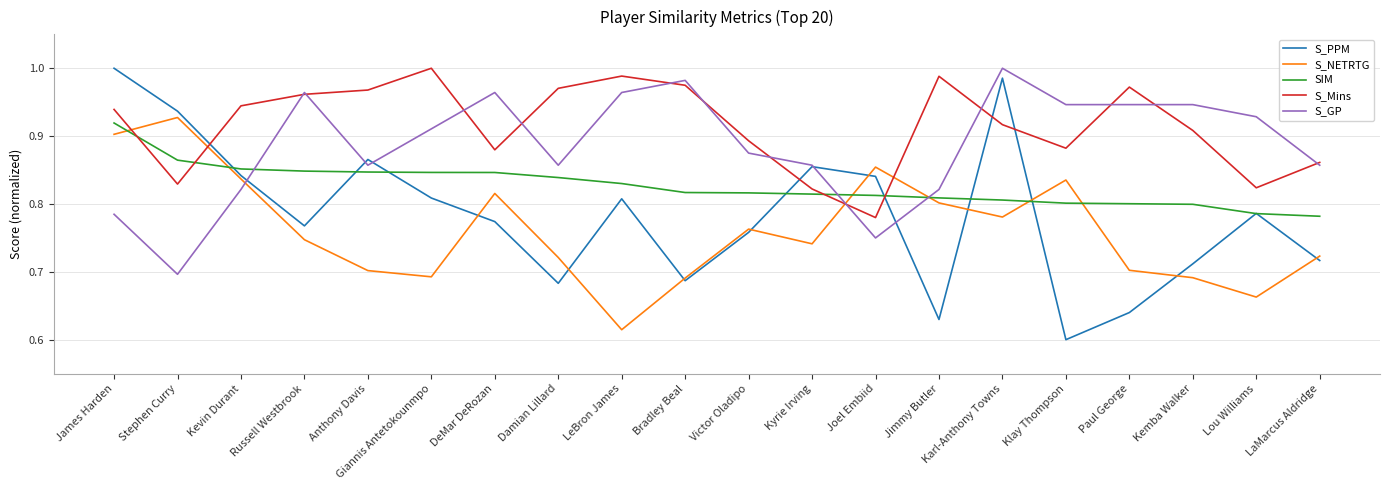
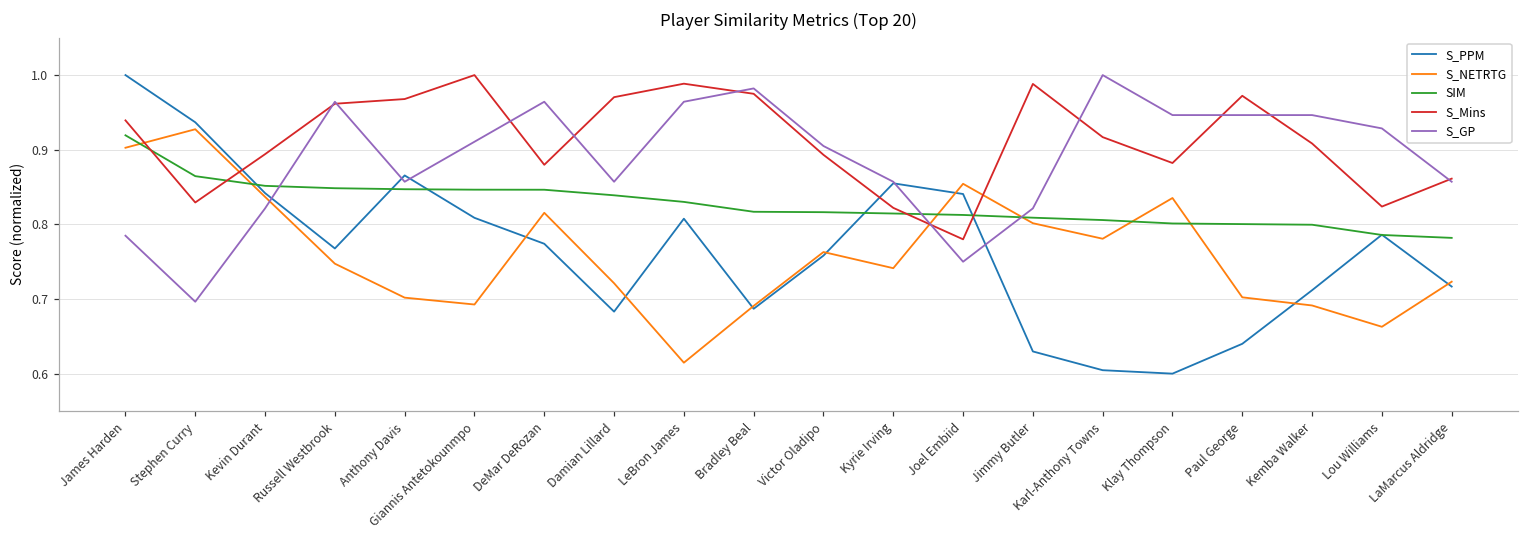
  {
    "S_PPM": {
      "James Harden": 1.00,
      "Stephen Curry": 0.94,
      "Kevin Durant": 0.84,
      "Russell Westbrook": 0.77,
      "Anthony Davis": 0.87,
      "Giannis Antetokounmpo": 0.81,
      "DeMar DeRozan": 0.77,
      "Damian Lillard": 0.68,
      "LeBron James": 0.81,
      "Bradley Beal": 0.69,
      "Victor Oladipo": 0.76,
      "Joel Embiid": 0.84,
      "Jimmy Butler": 0.63,
-     "Karl-Anthony Towns": 0.99,
+     "Karl-Anthony Towns": 0.60,
      "Klay Thompson": 0.60,
      "Paul George": 0.64,
      "Kemba Walker": 0.71,
      "LaMarcus Aldridge": 0.72
    },
    "S_NETRTG": {
      "James Harden": 0.90,
      "Stephen Curry": 0.93,
      "Kevin Durant": 0.84,
      "Russell Westbrook": 0.75,
      "Anthony Davis": 0.70,
      "Giannis Antetokounmpo": 0.69,
      "DeMar DeRozan": 0.82,
      "Damian Lillard": 0.72,
      "LeBron James": 0.61,
      "Bradley Beal": 0.69,
      "Victor Oladipo": 0.76,
      "Kyrie Irving": 0.74,
      "Joel Embiid": 0.85,
      "Jimmy Butler": 0.80,
      "Karl-Anthony Towns": 0.78,
      "Klay Thompson": 0.84,
      "Paul George": 0.70,
      "Kemba Walker": 0.69,
      "Lou Williams": 0.66,
      "LaMarcus Aldridge": 0.72
    },
    "SIM": {
      "James Harden": 0.92,
      "Stephen Curry": 0.86,
      "Kevin Durant": 0.85,
      "Russell Westbrook": 0.85,
      "Anthony Davis": 0.85,
      "Giannis Antetokounmpo": 0.85,
      "DeMar DeRozan": 0.85,
      "Damian Lillard": 0.84,
      "LeBron James": 0.83,
      "Bradley Beal": 0.82,
      "Victor Oladipo": 0.82,
      "Kyrie Irving": 0.81,
      "Joel Embiid": 0.81,
      "Jimmy Butler": 0.81,
      "Karl-Anthony Towns": 0.81,
      "Klay Thompson": 0.80,
      "Paul George": 0.80,
      "Kemba Walker": 0.80,
      "LaMarcus Aldridge": 0.78
    },
    "S_Mins": {
      "James Harden": 0.94,
      "Stephen Curry": 0.83,
-     "Kevin Durant": 0.94,
+     "Kevin Durant": 0.89,
      "Anthony Davis": 0.97,
      "Giannis Antetokounmpo": 1.00,
      "DeMar DeRozan": 0.88,
      "Damian Lillard": 0.97,
      "LeBron James": 0.99,
      "Bradley Beal": 0.97,
      "Victor Oladipo": 0.89,
      "Kyrie Irving": 0.82,
      "Joel Embiid": 0.78,
      "Jimmy Butler": 0.99,
      "Karl-Anthony Towns": 0.92,
      "Klay Thompson": 0.88,
      "Paul George": 0.97,
      "Kemba Walker": 0.91,
      "Lou Williams": 0.82,
      "LaMarcus Aldridge": 0.86
    },
    "S_GP": {
      "James Harden": 0.78,
      "Stephen Curry": 0.70,
      "Kevin Durant": 0.82,
      "Anthony Davis": 0.86,
      "Giannis Antetokounmpo": 0.91,
      "DeMar DeRozan": 0.96,
      "Damian Lillard": 0.86,
      "LeBron James": 0.96,
      "Bradley Beal": 0.98,
-     "Victor Oladipo": 0.88,
+     "Victor Oladipo": 0.91,
      "Joel Embiid": 0.75,
      "Jimmy Butler": 0.82,
      "Karl-Anthony Towns": 1.00,
      "Klay Thompson": 0.95,
      "Paul George": 0.95,
      "Kemba Walker": 0.95,
      "Lou Williams": 0.93,
      "LaMarcus Aldridge": 0.86
    }
  }
